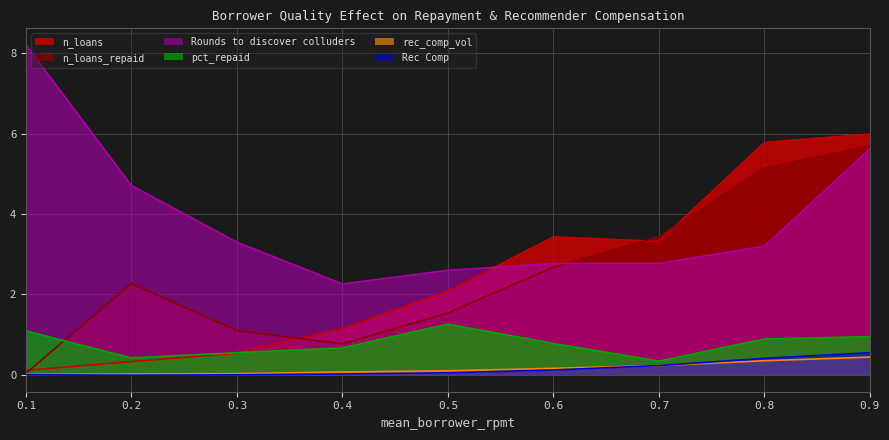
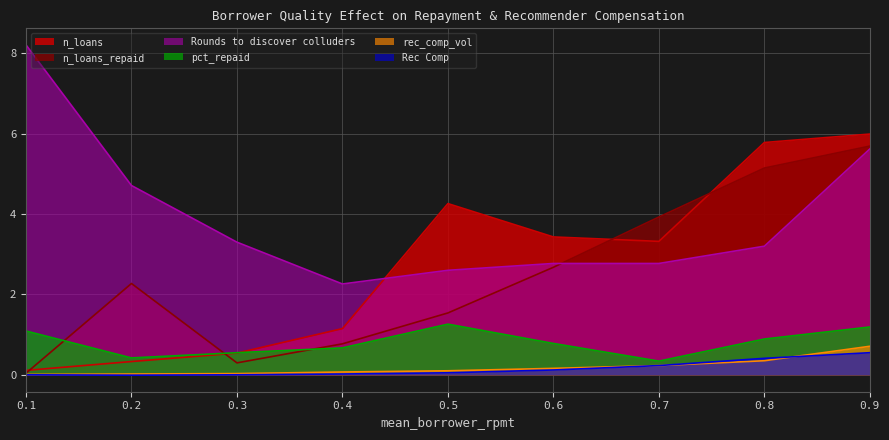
  {
    "n_loans": {
      "0.1": 0.1,
      "0.2": 0.3,
      "0.4": 1.2,
-     "0.5": 2.1,
+     "0.5": 4.3,
      "0.6": 3.4,
      "0.7": 3.3,
      "0.8": 5.8,
      "0.9": 6.0
    },
    "n_loans_repaid": {
      "0.2": 2.3,
-     "0.3": 1.1,
+     "0.3": 0.3,
      "0.4": 0.8,
      "0.5": 1.5,
      "0.6": 2.7,
-     "0.7": 3.4,
+     "0.7": 3.9,
      "0.8": 5.1,
      "0.9": 5.7
    },
    "Rounds to discover colluders": {
      "0.1": 8.2,
      "0.2": 4.7,
      "0.3": 3.3,
      "0.4": 2.3,
      "0.5": 2.6,
      "0.6": 2.8,
      "0.7": 2.8,
      "0.8": 3.2,
      "0.9": 5.6
    },
    "pct_repaid": {
      "0.1": 1.1,
      "0.2": 0.4,
      "0.4": 0.7,
      "0.5": 1.3,
      "0.6": 0.8,
      "0.7": 0.3,
      "0.8": 0.9,
-     "0.9": 1.0
+     "0.9": 1.2
    },
    "rec_comp_vol": {
-     "0.9": 0.4
+     "0.9": 0.7
    },
    "Rec Comp": {
      "0.9": 0.6
    }
  }
